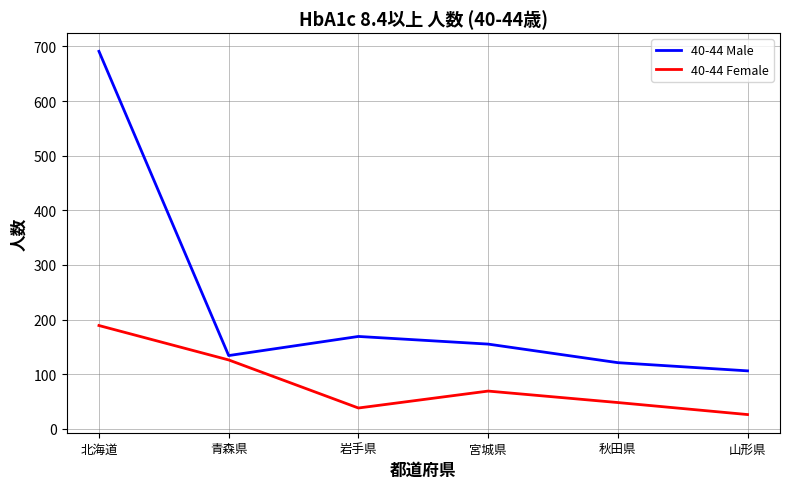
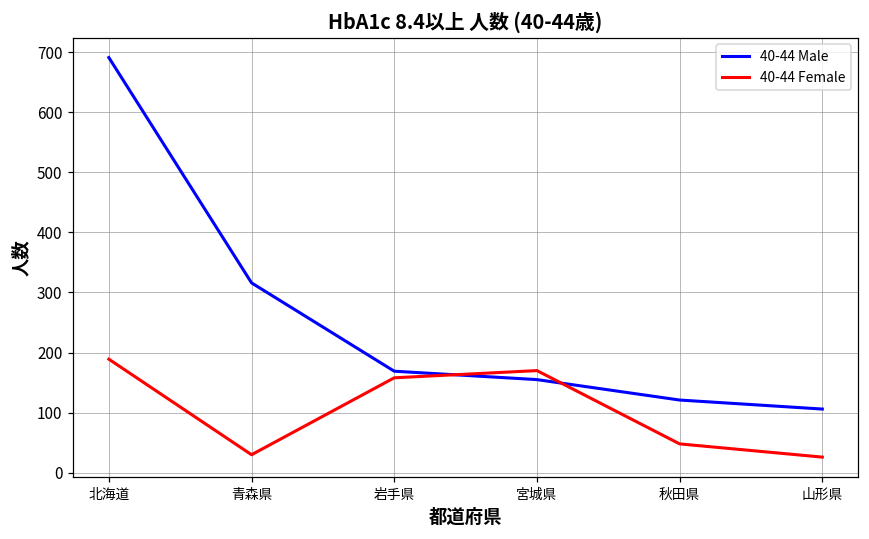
  {
    "40-44 Male": {
      "北海道": 690,
-     "青森県": 130,
+     "青森県": 320,
      "岩手県": 170,
      "宮城県": 160,
      "秋田県": 120,
      "山形県": 110
    },
    "40-44 Female": {
      "北海道": 190,
-     "青森県": 130,
-     "岩手県": 40,
-     "宮城県": 70,
+     "青森県": 30,
+     "岩手県": 160,
+     "宮城県": 170,
      "秋田県": 50,
      "山形県": 30
    }
  }
